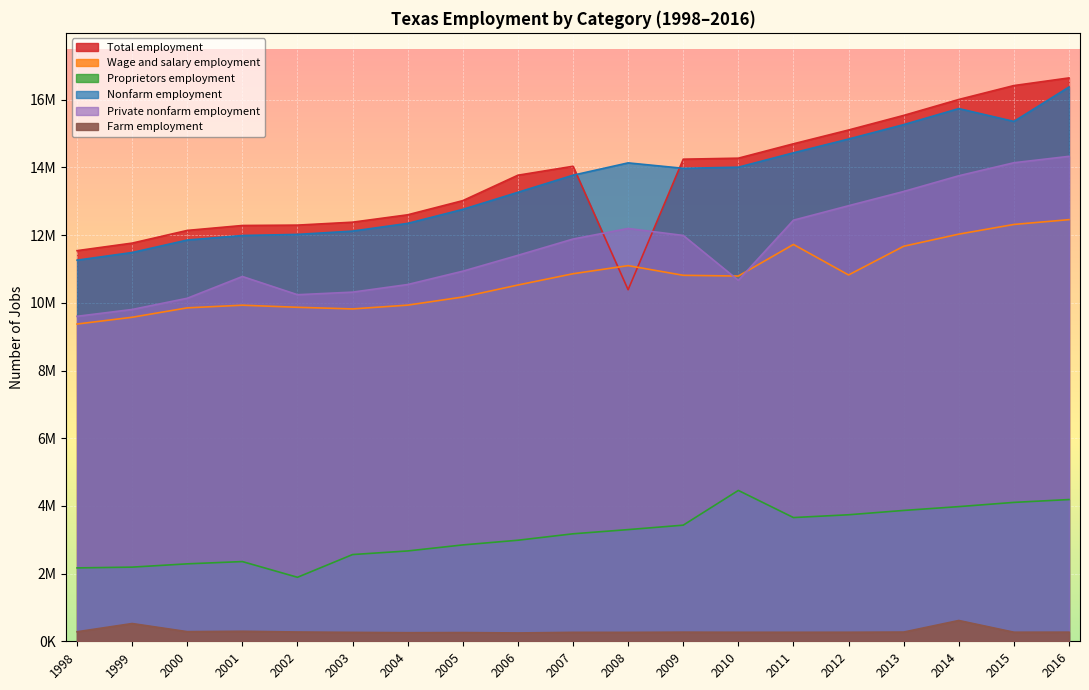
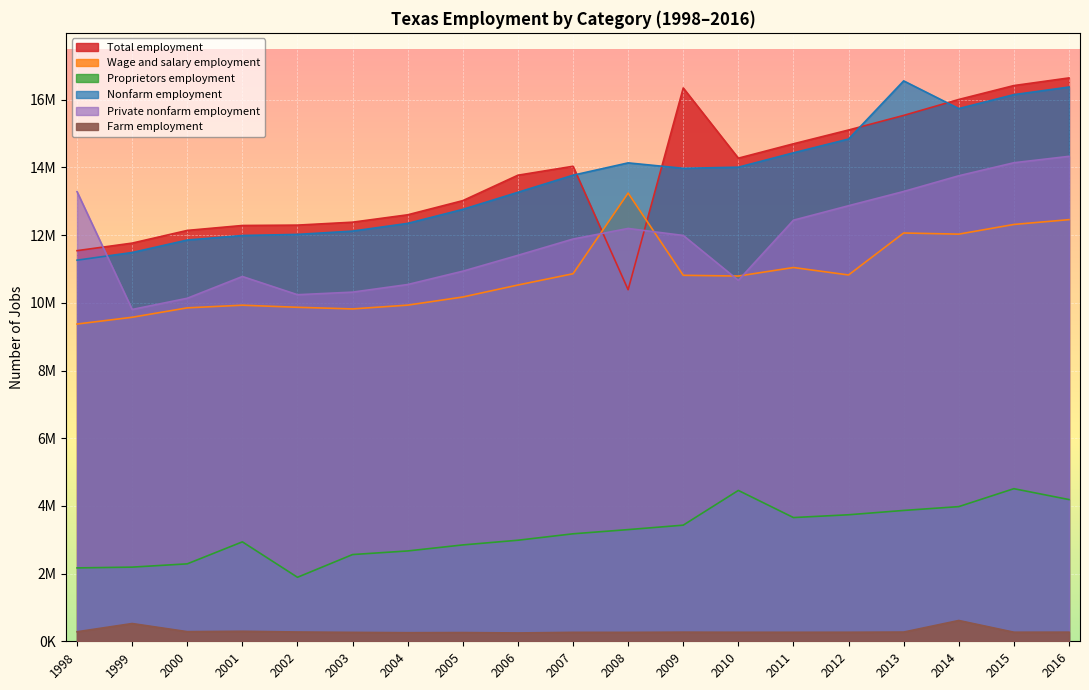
  {
    "Total employment": {
      "1998": 11500000,
      "1999": 11800000,
      "2000": 12100000,
      "2001": 12300000,
      "2002": 12300000,
      "2003": 12400000,
      "2004": 12600000,
      "2005": 13000000,
      "2006": 13800000,
      "2007": 14000000,
      "2008": 10400000,
-     "2009": 14200000,
+     "2009": 16300000,
      "2010": 14300000,
      "2011": 14700000,
      "2012": 15100000,
      "2013": 15500000,
      "2014": 16000000,
      "2015": 16400000,
      "2016": 16600000
    },
    "Wage and salary employment": {
      "1998": 9400000,
      "1999": 9600000,
      "2000": 9900000,
      "2001": 9900000,
      "2002": 9900000,
      "2003": 9800000,
      "2004": 9900000,
      "2005": 10200000,
      "2006": 10500000,
      "2007": 10900000,
-     "2008": 11100000,
+     "2008": 13200000,
      "2009": 10800000,
      "2010": 10800000,
-     "2011": 11700000,
+     "2011": 11000000,
      "2012": 10800000,
-     "2013": 11700000,
+     "2013": 12100000,
      "2014": 12000000,
      "2015": 12300000,
      "2016": 12500000
    },
    "Proprietors employment": {
      "1998": 2200000,
      "1999": 2200000,
      "2000": 2300000,
-     "2001": 2400000,
+     "2001": 2900000,
      "2002": 1900000,
      "2003": 2600000,
      "2004": 2700000,
      "2005": 2800000,
      "2006": 3000000,
      "2007": 3200000,
      "2008": 3300000,
      "2009": 3400000,
      "2010": 4500000,
      "2011": 3700000,
      "2012": 3700000,
      "2013": 3900000,
      "2014": 4000000,
-     "2015": 4100000,
+     "2015": 4500000,
      "2016": 4200000
    },
    "Nonfarm employment": {
      "1998": 11300000,
      "1999": 11500000,
      "2000": 11900000,
      "2001": 12000000,
      "2002": 12000000,
      "2003": 12100000,
      "2004": 12300000,
      "2005": 12800000,
      "2006": 13300000,
      "2007": 13800000,
      "2008": 14100000,
      "2009": 14000000,
      "2010": 14000000,
      "2011": 14400000,
      "2012": 14800000,
-     "2013": 15300000,
+     "2013": 16600000,
      "2014": 15700000,
-     "2015": 15400000,
+     "2015": 16100000,
      "2016": 16400000
    },
    "Private nonfarm employment": {
-     "1998": 9600000,
+     "1998": 13300000,
      "1999": 9800000,
      "2000": 10100000,
      "2001": 10800000,
      "2002": 10200000,
      "2003": 10300000,
      "2004": 10500000,
      "2005": 10900000,
      "2006": 11400000,
      "2007": 11900000,
      "2008": 12200000,
      "2009": 12000000,
      "2010": 10700000,
      "2011": 12400000,
      "2012": 12900000,
      "2013": 13300000,
      "2014": 13800000,
      "2015": 14100000,
      "2016": 14300000
    },
    "Farm employment": {
      "1998": 300000,
      "1999": 500000,
      "2000": 300000,
      "2001": 300000,
      "2002": 300000,
      "2003": 300000,
      "2004": 300000,
      "2005": 300000,
      "2006": 200000,
      "2007": 300000,
      "2008": 300000,
      "2009": 300000,
      "2010": 300000,
      "2011": 300000,
      "2012": 300000,
      "2013": 300000,
      "2014": 600000,
      "2015": 300000,
      "2016": 300000
    }
  }
